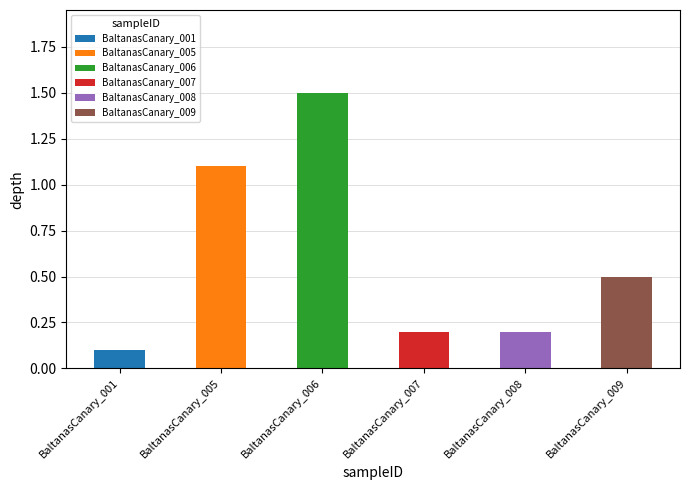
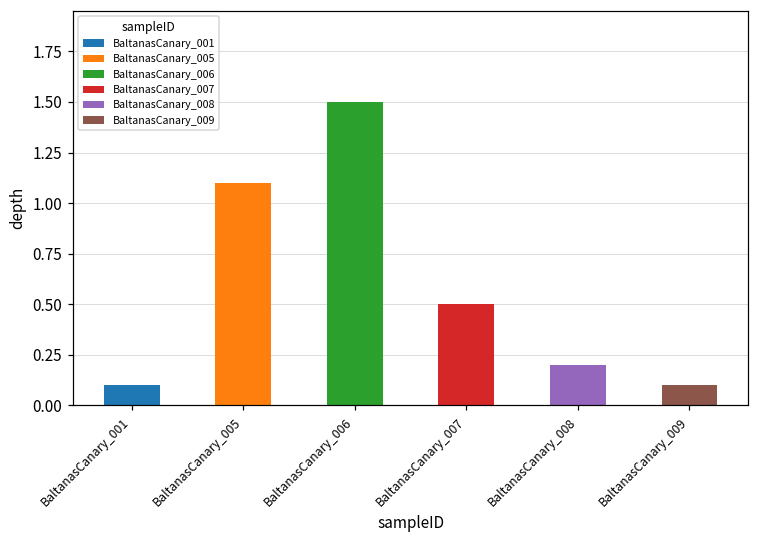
  {
    "BaltanasCanary_001": 0.1,
    "BaltanasCanary_005": 1.1,
    "BaltanasCanary_006": 1.5,
-   "BaltanasCanary_007": 0.2,
+   "BaltanasCanary_007": 0.5,
    "BaltanasCanary_008": 0.2,
-   "BaltanasCanary_009": 0.5
+   "BaltanasCanary_009": 0.1
  }
